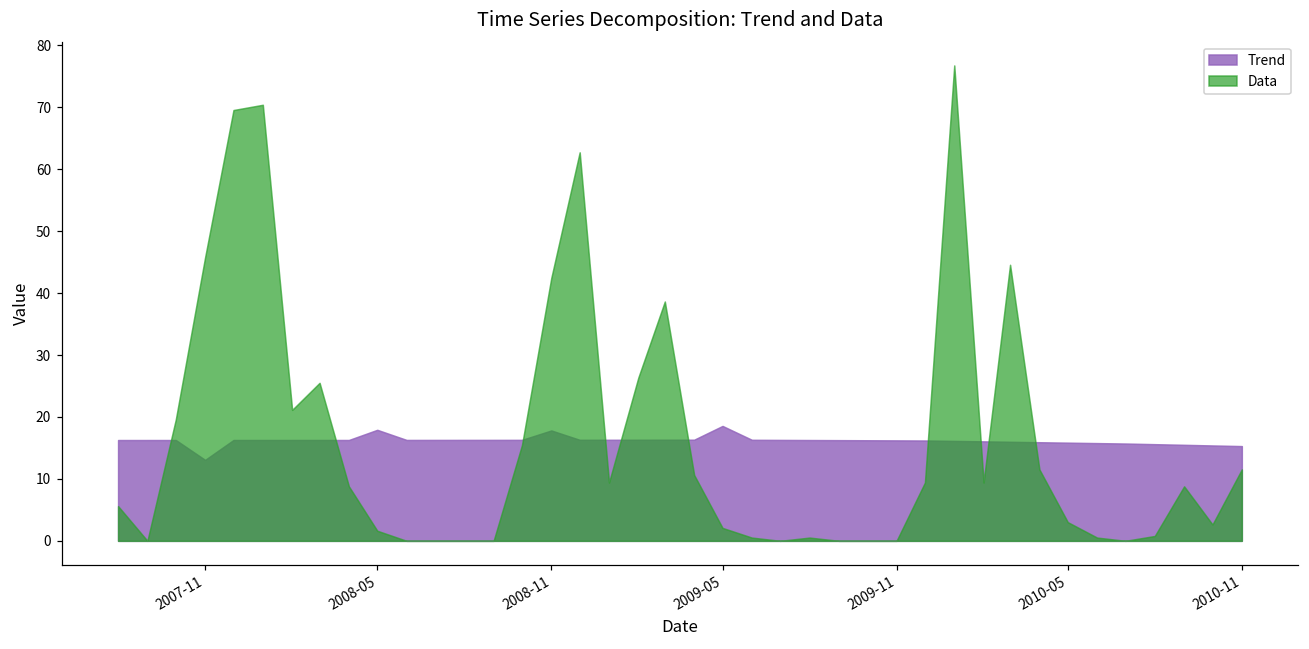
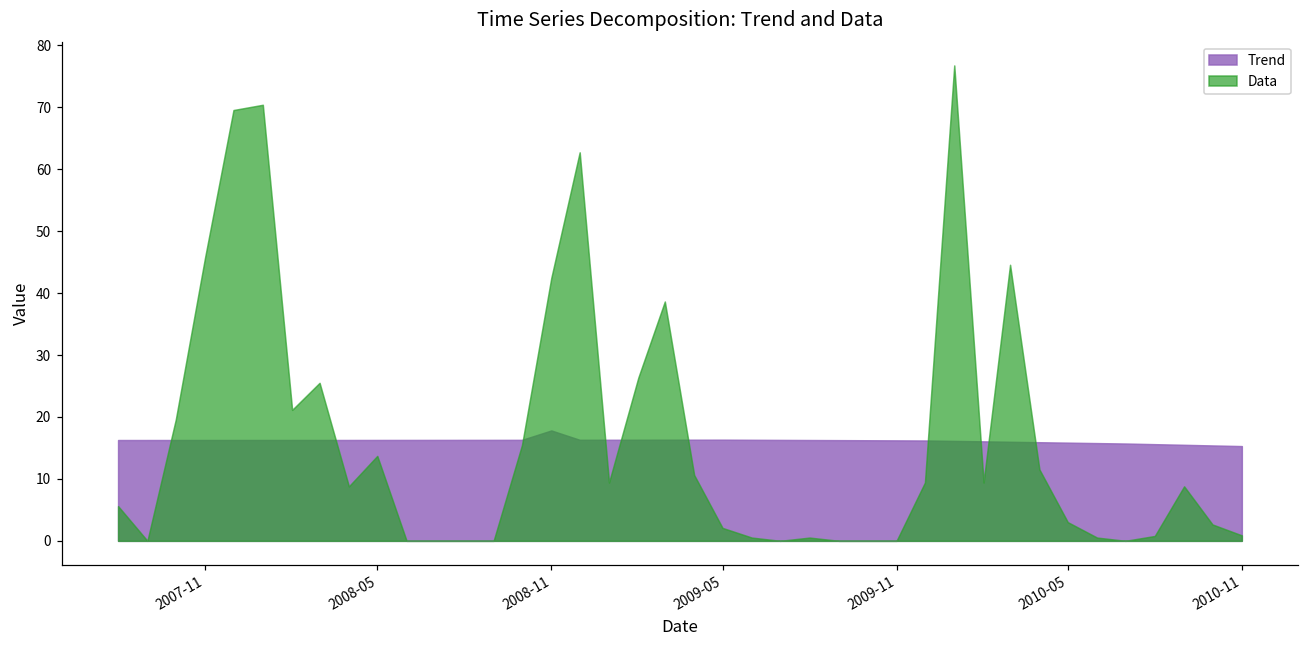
  {
    "Trend": {
-     "2007-11": 13,
-     "2008-05": 18,
+     "2007-11": 16,
+     "2008-05": 16,
      "2008-11": 18,
-     "2009-05": 19,
+     "2009-05": 16,
      "2009-11": 16,
      "2010-05": 16,
      "2010-11": 15
    },
    "Data": {
      "2007-11": 46,
-     "2008-05": 2,
+     "2008-05": 14,
      "2008-11": 42,
      "2009-05": 2,
      "2009-11": 0,
      "2010-05": 3,
-     "2010-11": 12
+     "2010-11": 1
    }
  }
